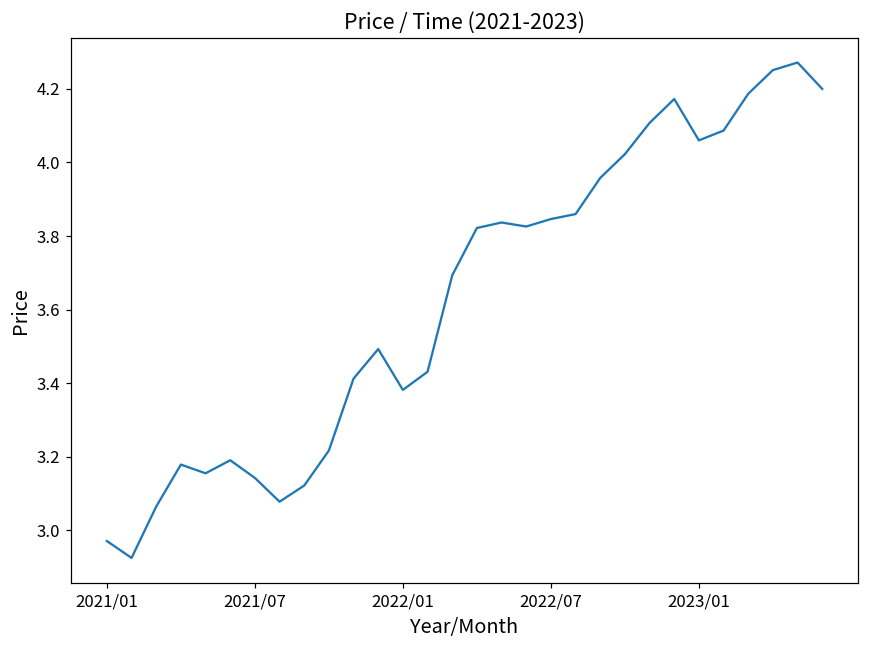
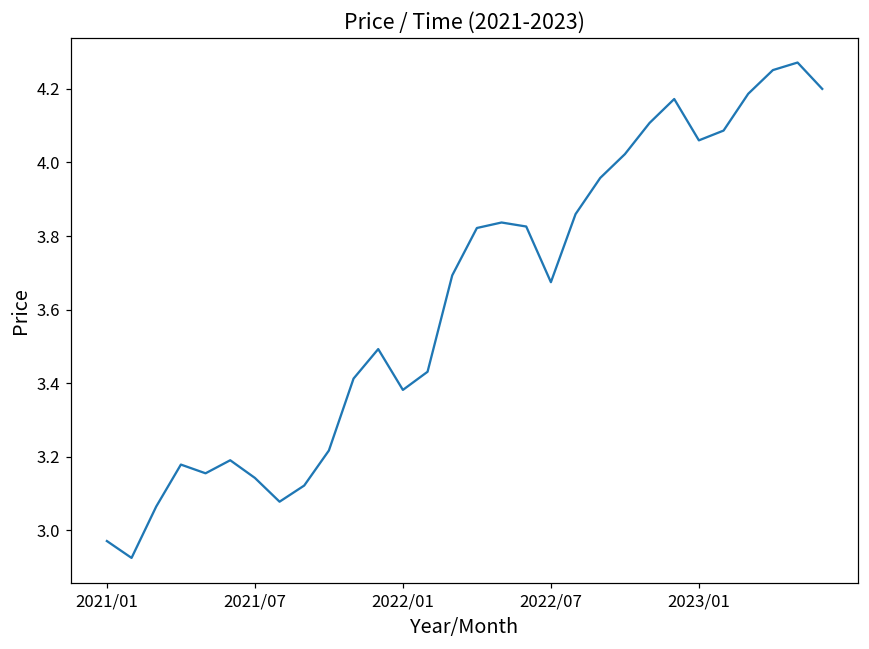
  {
    "2021/01": 2.97,
    "2021/07": 3.14,
    "2022/01": 3.38,
-   "2022/07": 3.85,
+   "2022/07": 3.67,
    "2023/01": 4.06
  }
